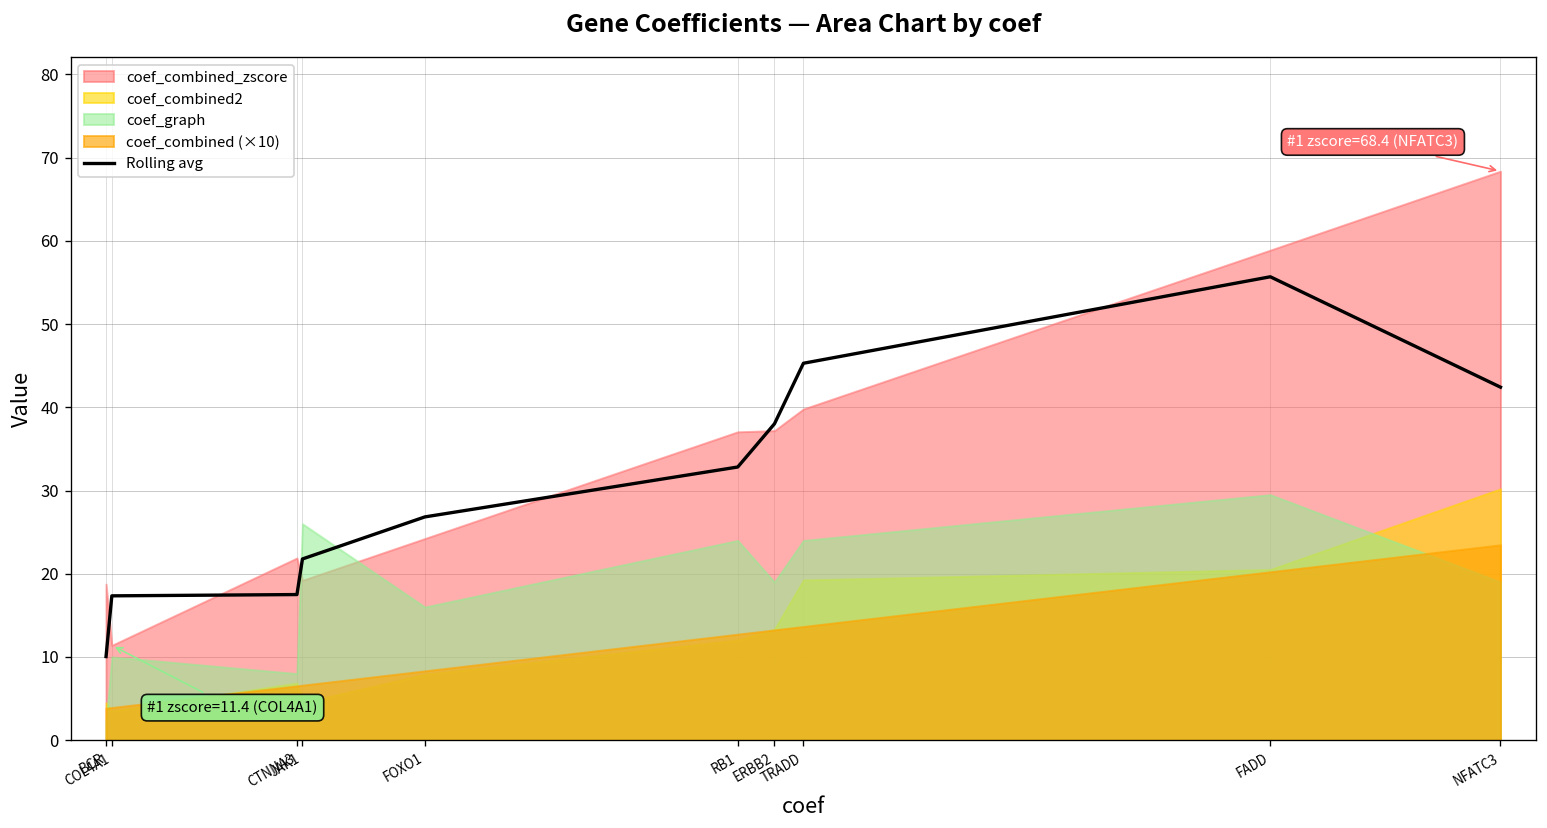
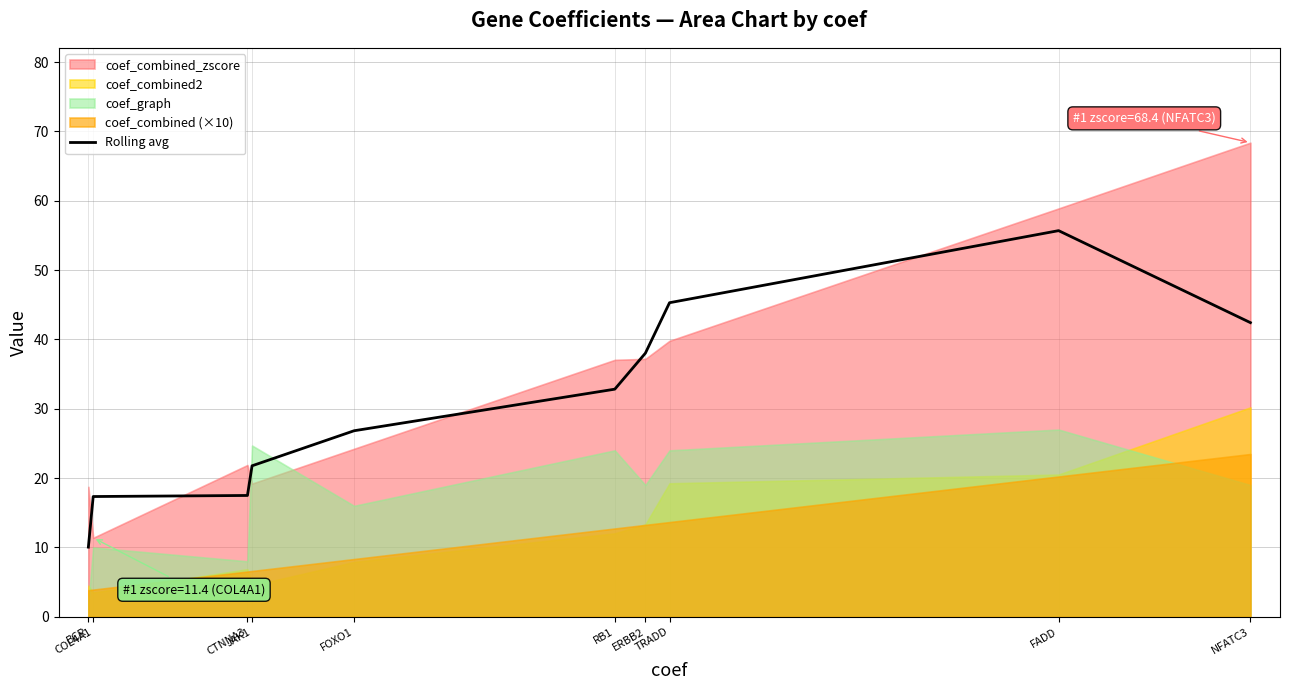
  {
    "Rolling avg": {
      "BCR": 10,
      "COL4A1": 17,
      "CTNNA3": 17,
      "JAK1": 22,
      "FOXO1": 27,
      "RB1": 33,
      "ERBB2": 38,
      "TRADD": 45,
      "FADD": 56,
      "NFATC3": 42
    },
    "coef_combined_zscore": {
      "BCR": 19,
      "COL4A1": 11,
      "CTNNA3": 22,
      "JAK1": 19,
      "FOXO1": 24,
      "RB1": 37,
      "ERBB2": 37,
      "TRADD": 40,
      "FADD": 59
    },
    "coef_graph": {
      "BCR": 2,
      "COL4A1": 10,
-     "JAK1": 26,
+     "JAK1": 25,
      "FOXO1": 16,
      "RB1": 24,
      "ERBB2": 19,
      "TRADD": 24,
-     "FADD": 30,
+     "FADD": 27,
      "NFATC3": 19
    }
  }
